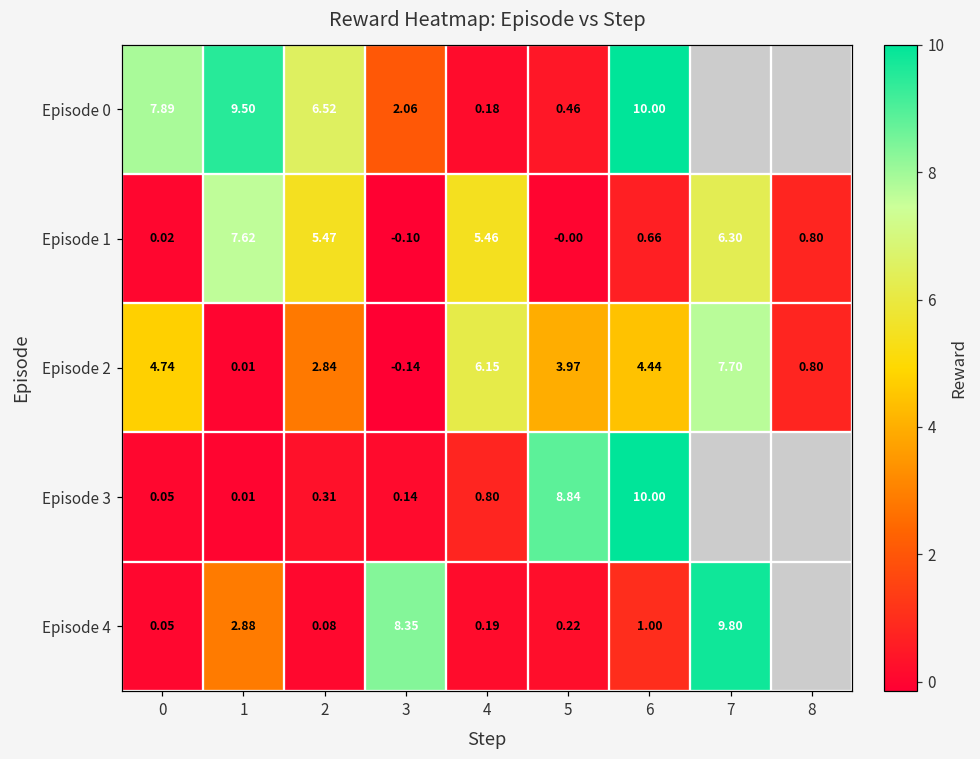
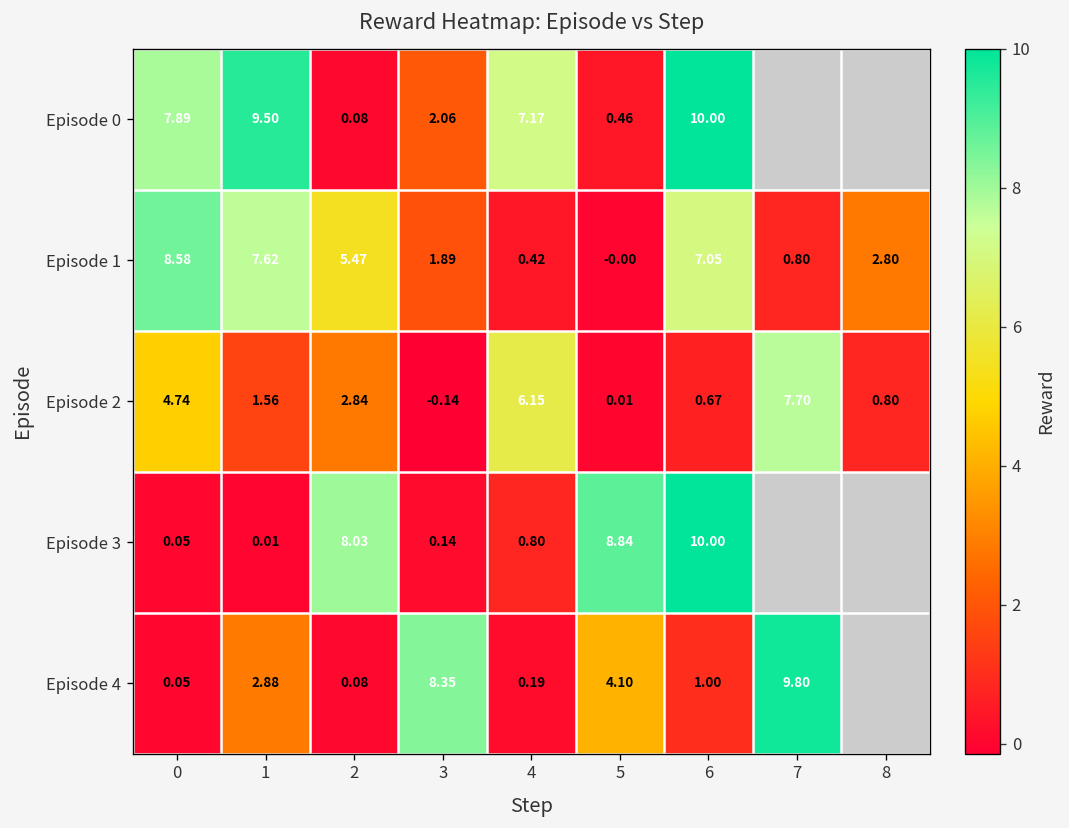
  {
    "Episode 0": {
      "0": 7.89,
      "1": 9.50,
-     "2": 6.52,
+     "2": 0.08,
      "3": 2.06,
-     "4": 0.18,
+     "4": 7.17,
      "5": 0.46,
      "6": 10.00
    },
    "Episode 1": {
-     "0": 0.02,
+     "0": 8.58,
      "1": 7.62,
      "2": 5.47,
-     "3": -0.10,
-     "4": 5.46,
+     "3": 1.89,
+     "4": 0.42,
      "5": -0.00,
-     "6": 0.66,
-     "7": 6.30,
-     "8": 0.80
+     "6": 7.05,
+     "7": 0.80,
+     "8": 2.80
    },
    "Episode 2": {
      "0": 4.74,
-     "1": 0.01,
+     "1": 1.56,
      "2": 2.84,
      "3": -0.14,
      "4": 6.15,
-     "5": 3.97,
-     "6": 4.44,
+     "5": 0.01,
+     "6": 0.67,
      "7": 7.70,
      "8": 0.80
    },
    "Episode 3": {
      "0": 0.05,
      "1": 0.01,
-     "2": 0.31,
+     "2": 8.03,
      "3": 0.14,
      "4": 0.80,
      "5": 8.84,
      "6": 10.00
    },
    "Episode 4": {
      "0": 0.05,
      "1": 2.88,
      "2": 0.08,
      "3": 8.35,
      "4": 0.19,
-     "5": 0.22,
+     "5": 4.10,
      "6": 1.00,
      "7": 9.80
    }
  }
